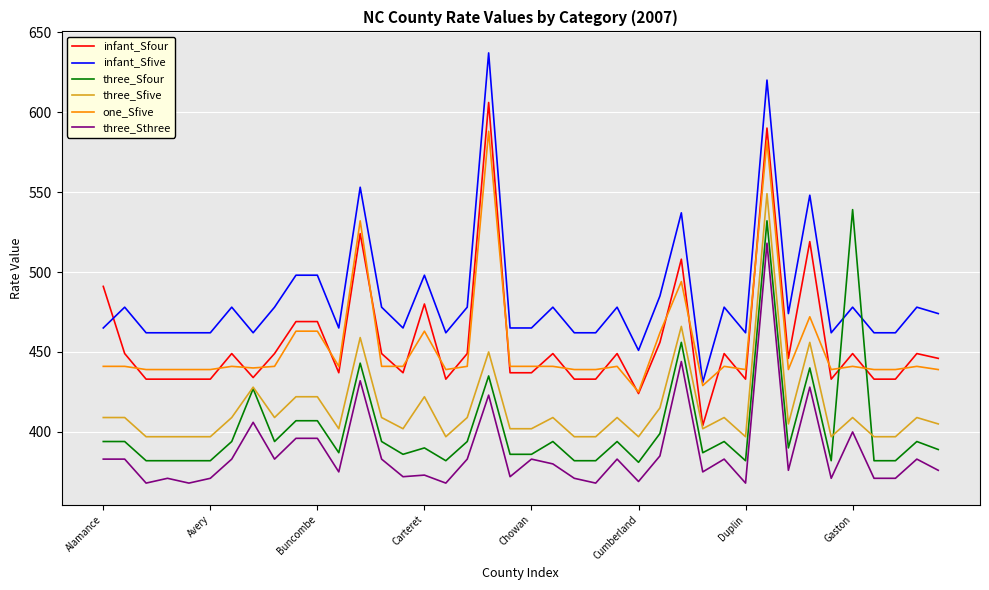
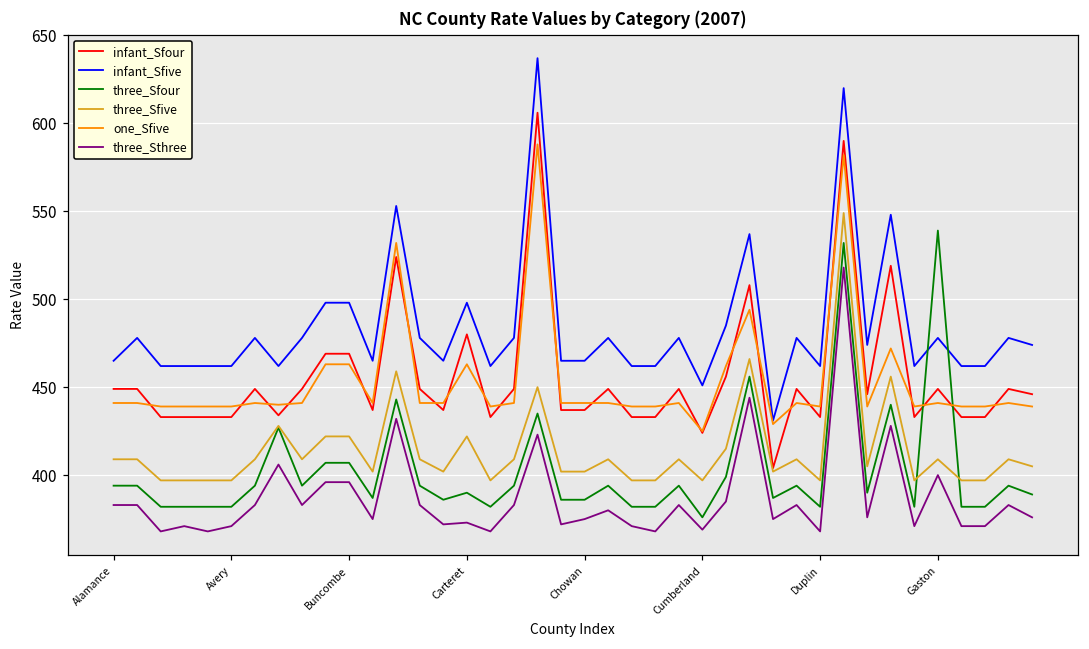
  {
    "infant_Sfour": {
-     "Alamance": 491,
+     "Alamance": 449,
      "Avery": 433,
      "Buncombe": 469,
      "Carteret": 480,
      "Chowan": 437,
      "Duplin": 433,
      "Gaston": 449
    },
    "infant_Sfive": {
      "Alamance": 465,
      "Avery": 462,
      "Buncombe": 498,
      "Carteret": 498,
      "Chowan": 465,
      "Cumberland": 451,
      "Duplin": 462,
      "Gaston": 478
    },
    "three_Sfour": {
      "Alamance": 394,
      "Avery": 382,
      "Buncombe": 407,
      "Carteret": 390,
      "Chowan": 386,
-     "Cumberland": 381,
+     "Cumberland": 376,
      "Duplin": 382,
      "Gaston": 539
    },
    "three_Sthree": {
      "Alamance": 383,
      "Avery": 371,
      "Buncombe": 396,
      "Carteret": 373,
-     "Chowan": 383,
+     "Chowan": 375,
      "Cumberland": 369,
      "Duplin": 368,
      "Gaston": 400
    }
  }
